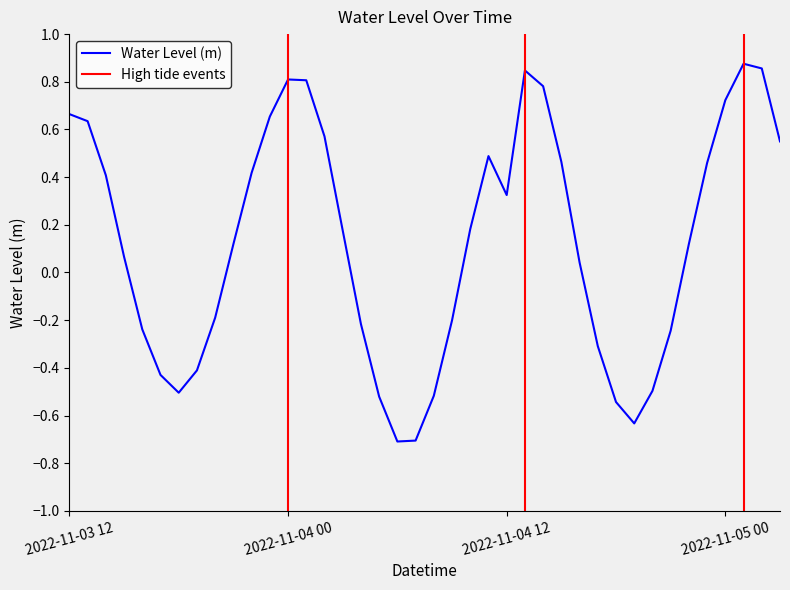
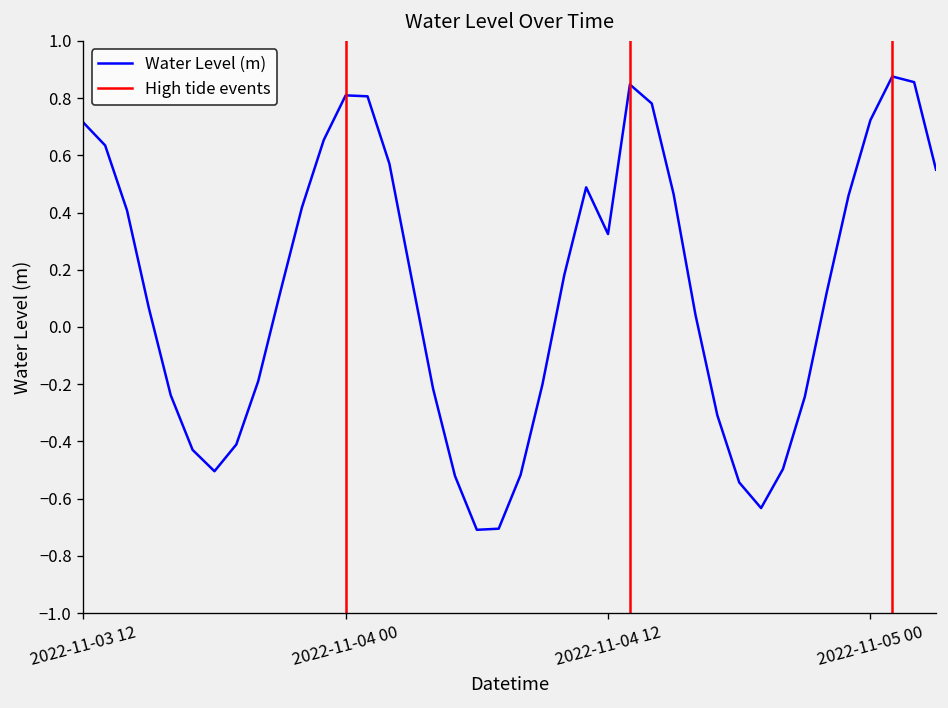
  {
-   "2022-11-03 12": 0.66,
+   "2022-11-03 12": 0.71,
    "2022-11-04 00": 0.81,
    "2022-11-04 12": 0.32,
    "2022-11-05 00": 0.72
  }
